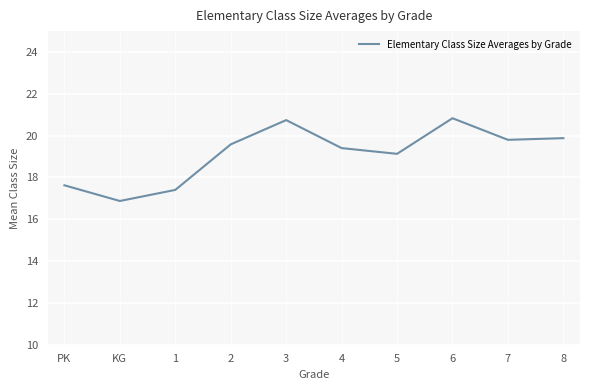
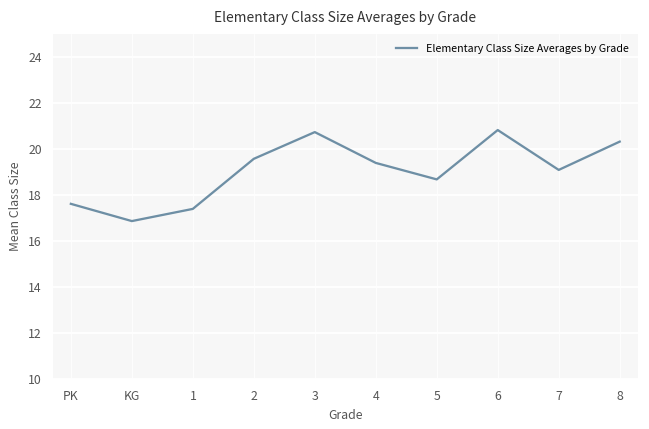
  {
    "PK": 17.6,
    "KG": 16.9,
    "1": 17.4,
    "2": 19.6,
    "3": 20.7,
    "4": 19.4,
-   "5": 19.1,
+   "5": 18.7,
    "6": 20.8,
-   "7": 19.8,
-   "8": 19.9
+   "7": 19.1,
+   "8": 20.3
  }
